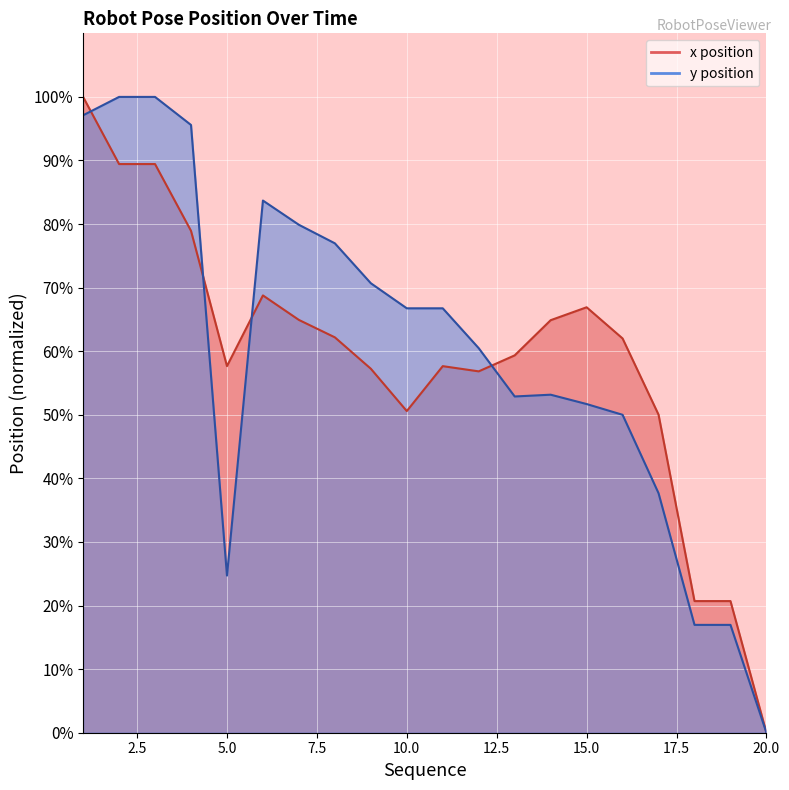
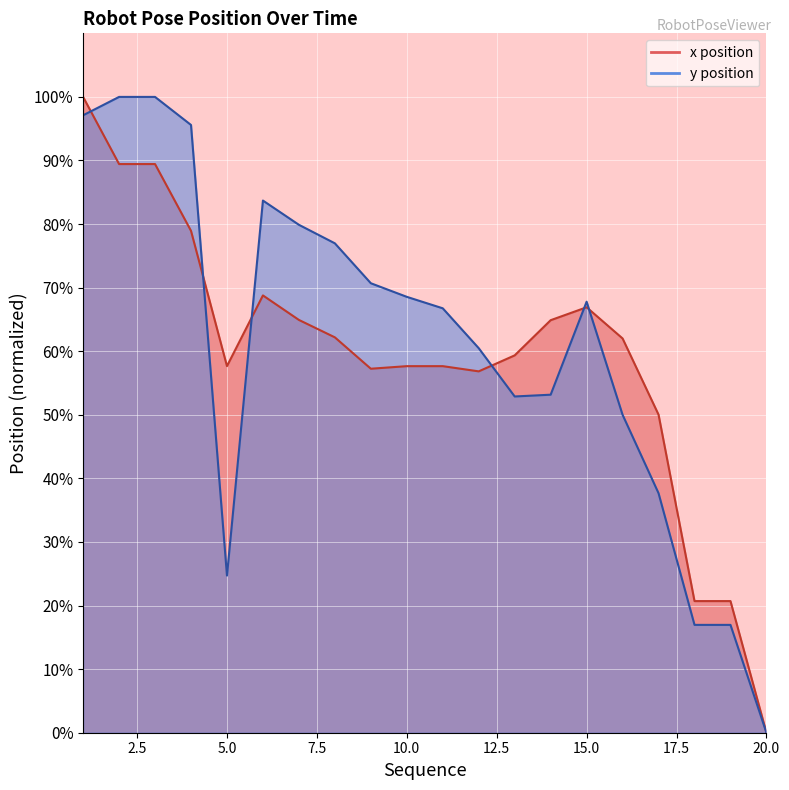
  {
    "x position": {
      "5.0": "58%",
-     "10.0": "51%",
+     "10.0": "58%",
      "15.0": "67%"
    },
    "y position": {
      "5.0": "25%",
-     "10.0": "67%",
-     "15.0": "52%"
+     "10.0": "69%",
+     "15.0": "68%"
    }
  }
